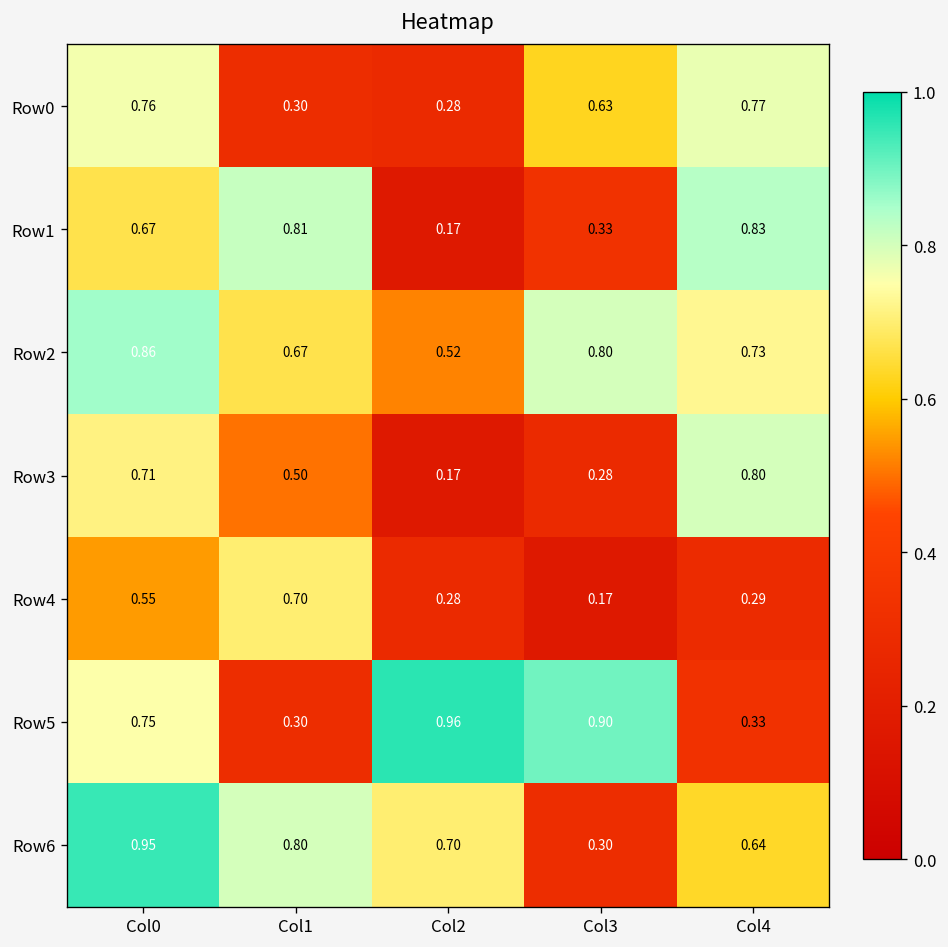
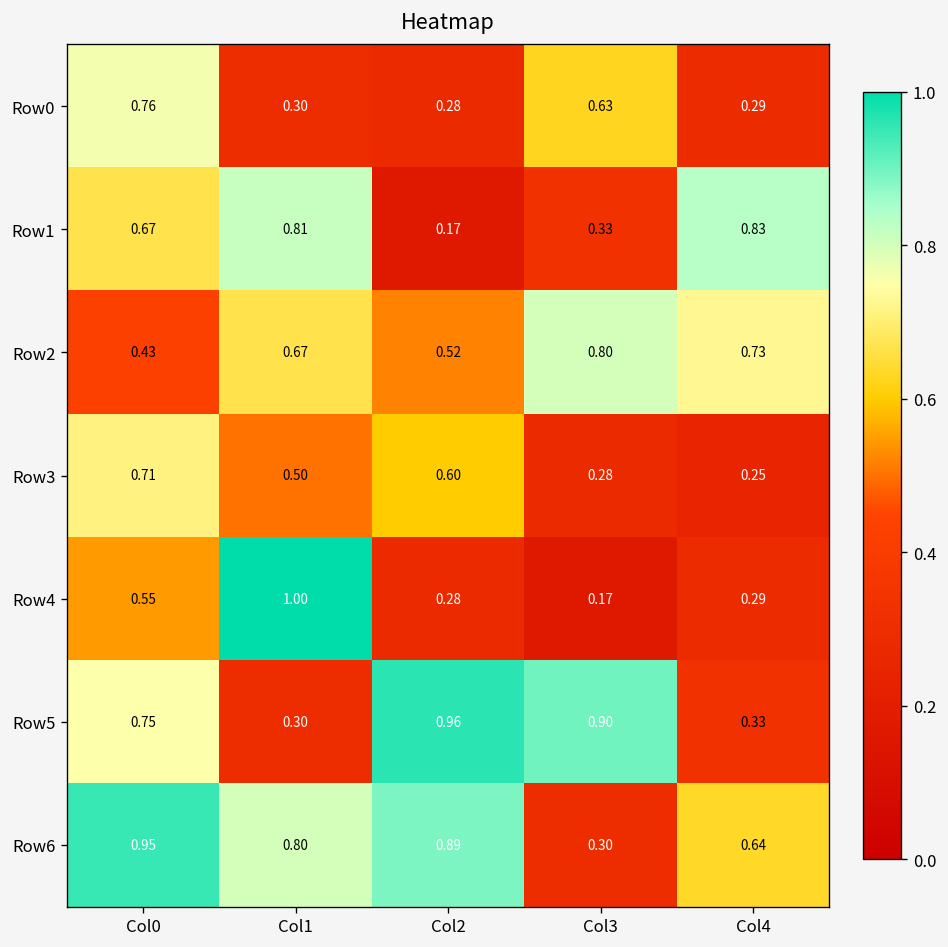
  {
    "Row0": {
      "Col0": 0.76,
      "Col1": 0.30,
      "Col2": 0.28,
      "Col3": 0.63,
-     "Col4": 0.77
+     "Col4": 0.29
    },
    "Row1": {
      "Col0": 0.67,
      "Col1": 0.81,
      "Col2": 0.17,
      "Col3": 0.33,
      "Col4": 0.83
    },
    "Row2": {
-     "Col0": 0.86,
+     "Col0": 0.43,
      "Col1": 0.67,
      "Col2": 0.52,
      "Col3": 0.80,
      "Col4": 0.73
    },
    "Row3": {
      "Col0": 0.71,
      "Col1": 0.50,
-     "Col2": 0.17,
+     "Col2": 0.60,
      "Col3": 0.28,
-     "Col4": 0.80
+     "Col4": 0.25
    },
    "Row4": {
      "Col0": 0.55,
-     "Col1": 0.70,
+     "Col1": 1.00,
      "Col2": 0.28,
      "Col3": 0.17,
      "Col4": 0.29
    },
    "Row5": {
      "Col0": 0.75,
      "Col1": 0.30,
      "Col2": 0.96,
      "Col3": 0.90,
      "Col4": 0.33
    },
    "Row6": {
      "Col0": 0.95,
      "Col1": 0.80,
-     "Col2": 0.70,
+     "Col2": 0.89,
      "Col3": 0.30,
      "Col4": 0.64
    }
  }
